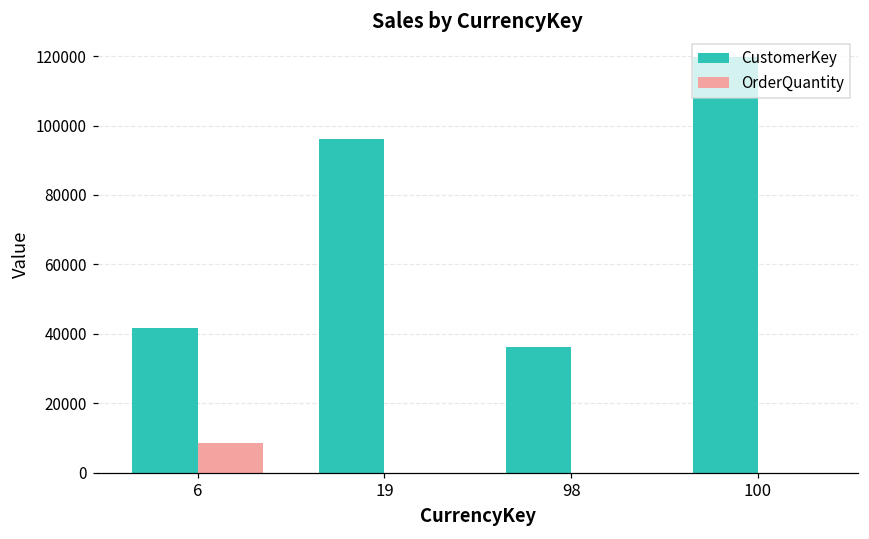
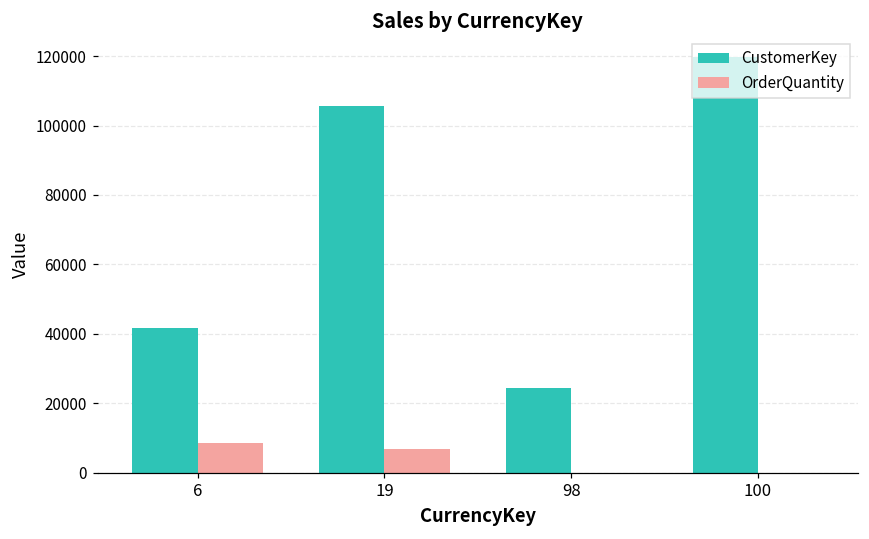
  {
    "CustomerKey": {
      "6": 42000,
-     "19": 96000,
-     "98": 36000
+     "19": 106000,
+     "98": 25000
    },
    "OrderQuantity": {
      "6": 8000,
-     "19": 0
+     "19": 7000
    }
  }
